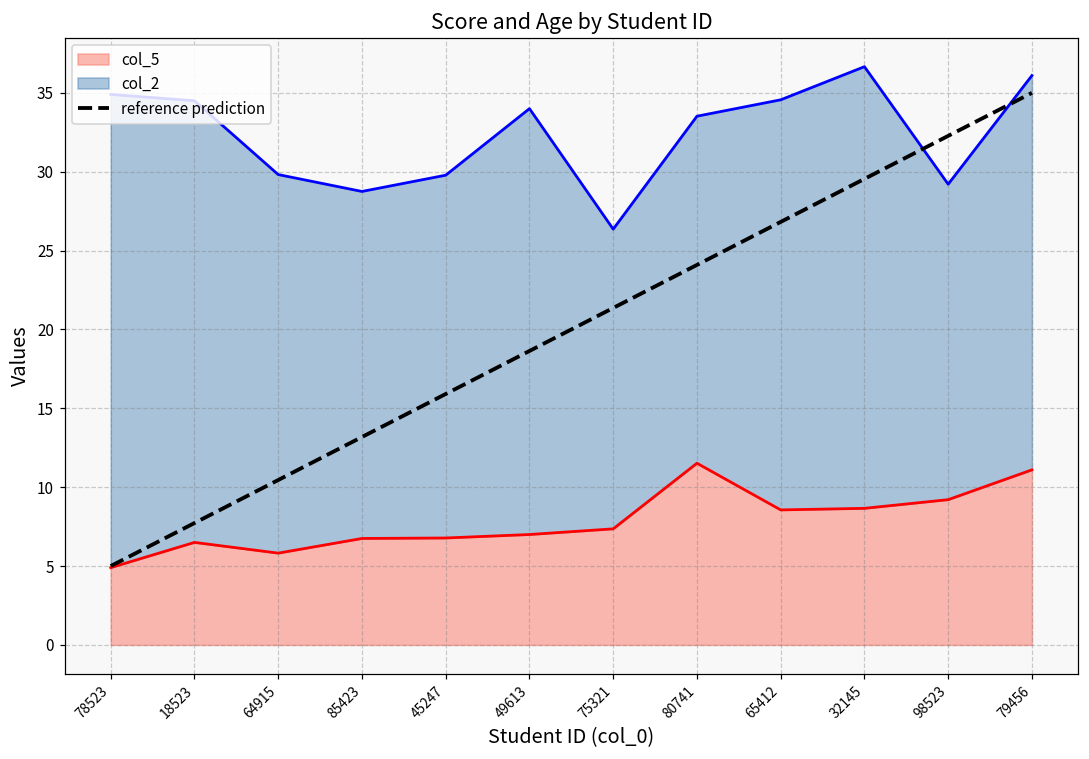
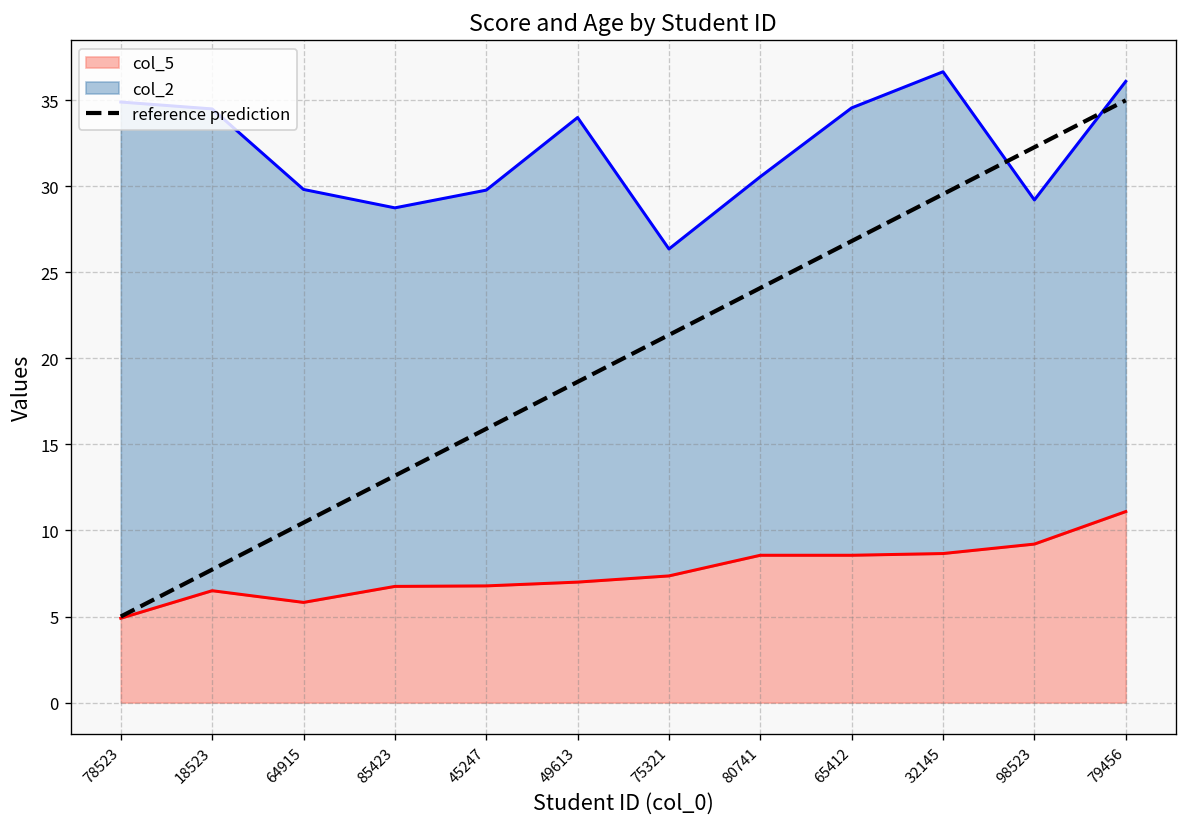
  {
    "col_5": {
      "18523": 6.5,
      "64915": 5.8,
      "85423": 6.8,
      "45247": 6.8,
      "49613": 7.0,
      "75321": 7.4,
-     "80741": 11.5,
+     "80741": 8.6,
      "65412": 8.6,
      "32145": 8.7,
      "98523": 9.2,
      "79456": 11.1
    },
    "col_2": {
      "64915": 24.0,
      "85423": 22.0,
      "45247": 23.0,
      "49613": 27.0,
      "75321": 19.0,
      "80741": 22.0,
      "65412": 26.0,
      "32145": 28.0,
      "98523": 20.0,
      "79456": 25.0
    },
    "reference prediction": {
      "18523": 7.7,
      "64915": 10.5,
      "85423": 13.2,
      "45247": 15.9,
      "49613": 18.6,
      "75321": 21.4,
      "80741": 24.1,
      "65412": 26.8,
      "32145": 29.5,
      "98523": 32.3,
      "79456": 35.0
    }
  }
